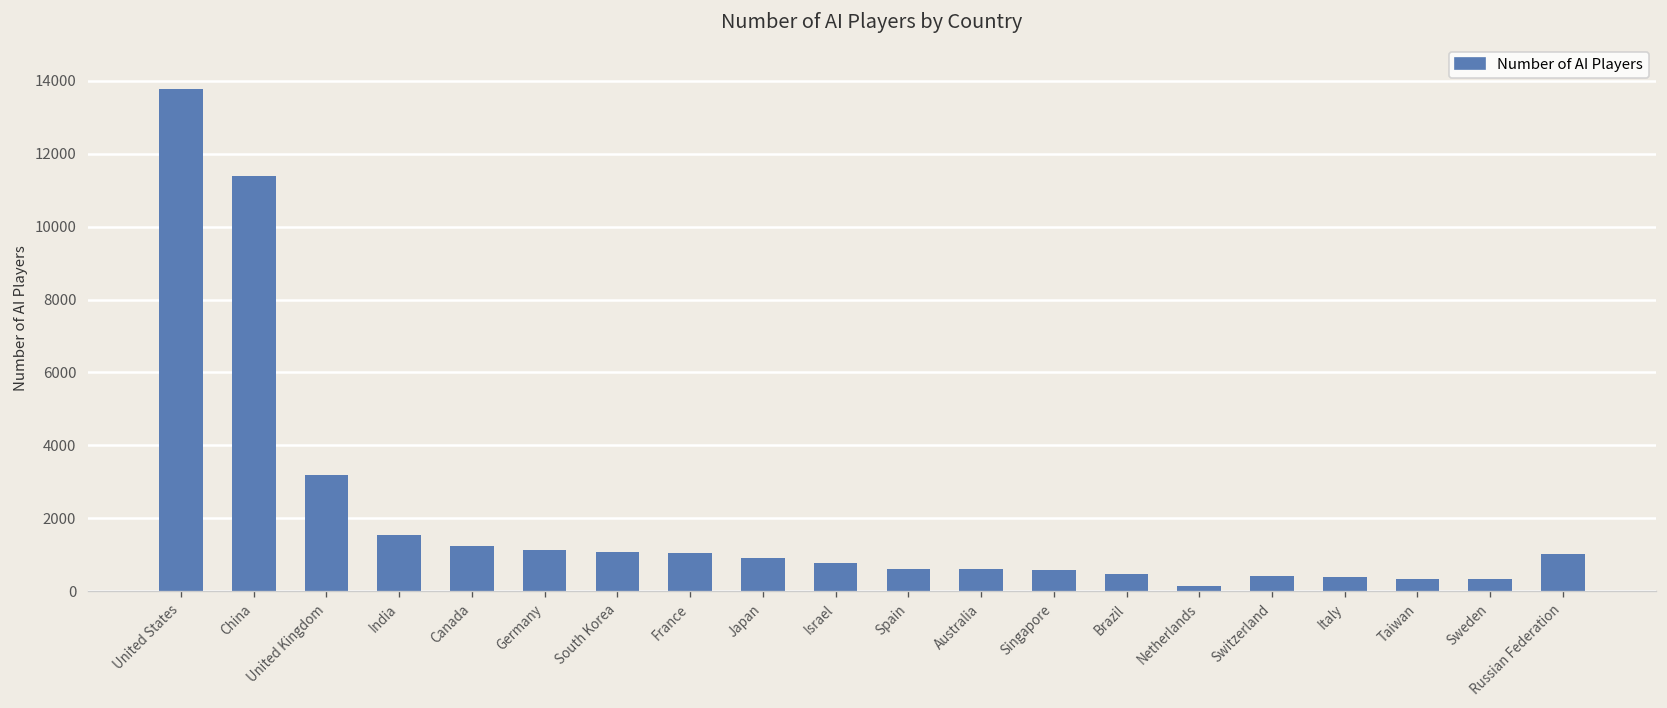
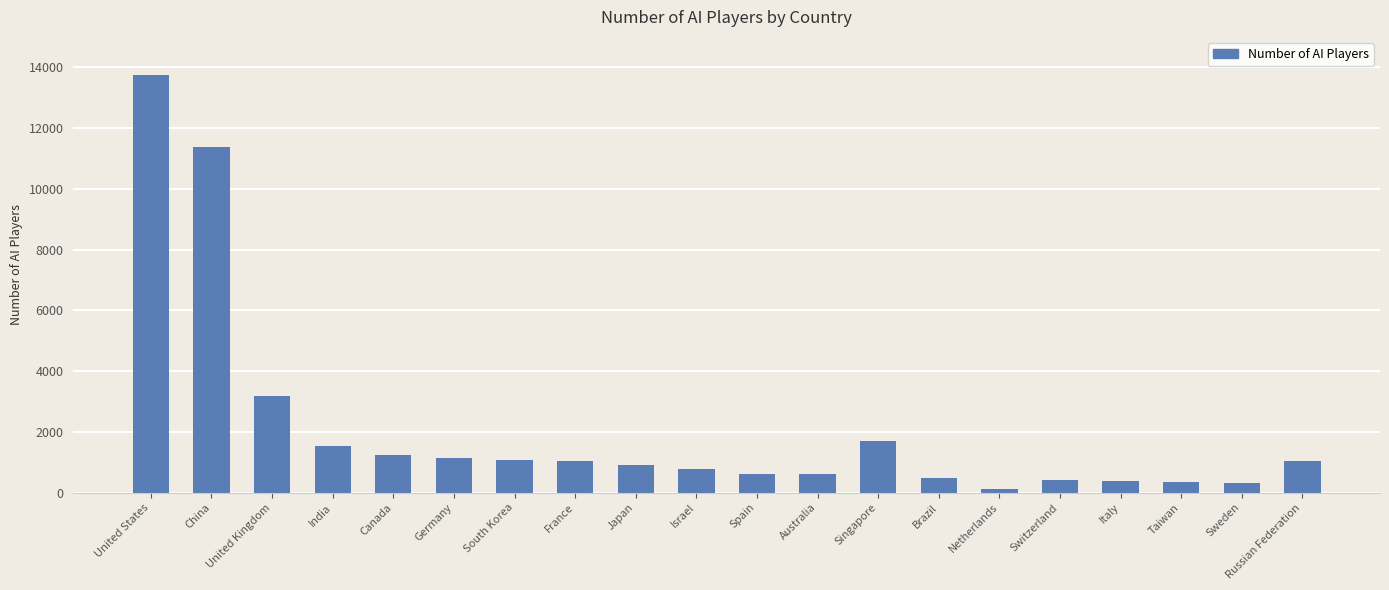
  {
    "United States": 13800,
    "China": 11400,
    "United Kingdom": 3200,
    "India": 1500,
    "Canada": 1300,
    "Germany": 1100,
    "South Korea": 1100,
    "France": 1100,
    "Japan": 900,
    "Israel": 800,
    "Spain": 600,
    "Australia": 600,
-   "Singapore": 600,
+   "Singapore": 1700,
    "Brazil": 500,
    "Netherlands": 100,
    "Switzerland": 400,
    "Italy": 400,
    "Taiwan": 300,
    "Sweden": 300,
    "Russian Federation": 1000
  }
